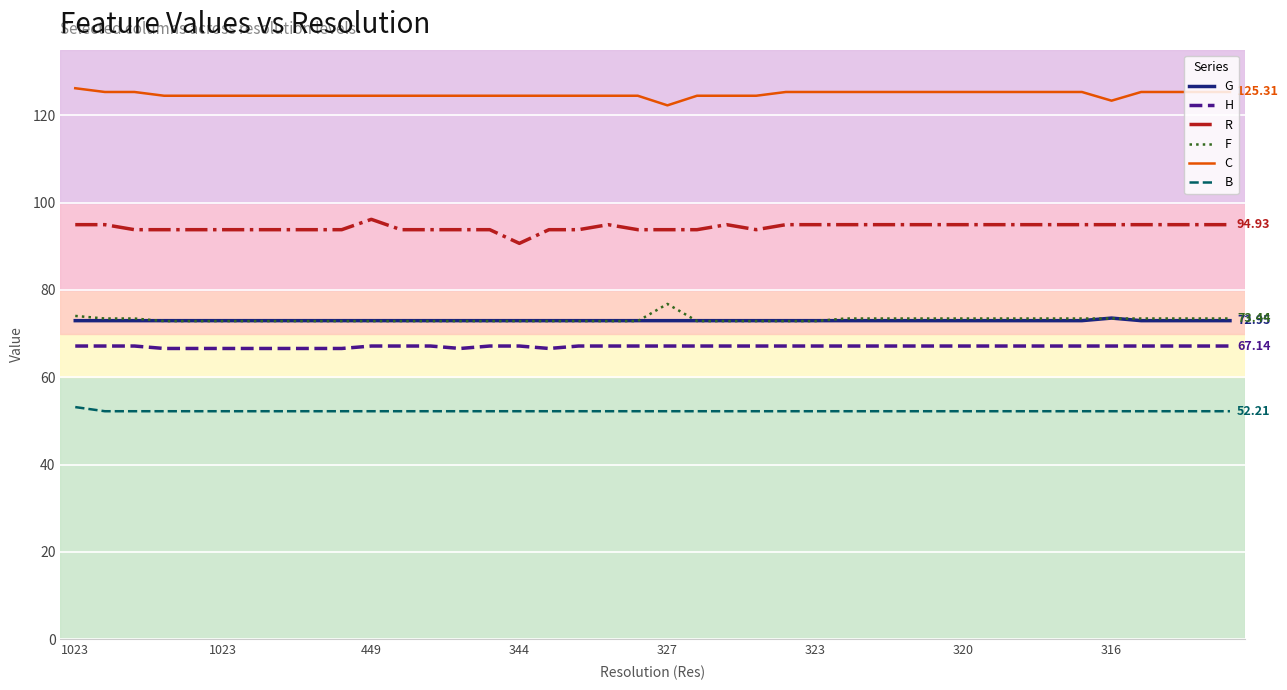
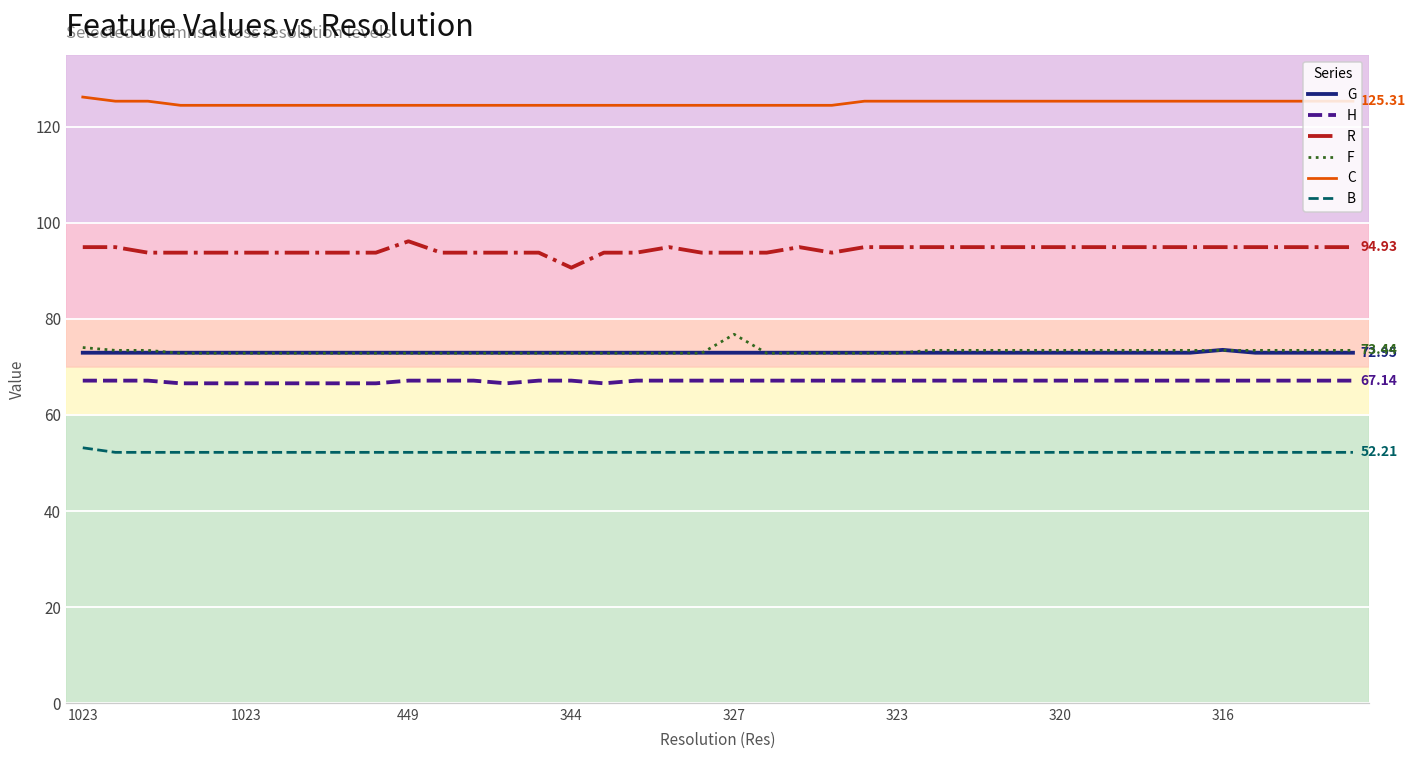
  {
    "R": {
      "449": 96,
      "344": 91,
      "327": 94,
      "316": 95
    },
    "F": {
      "327": 77
    },
    "C": {
      "449": 124,
      "344": 124,
-     "327": 122,
-     "316": 123
+     "327": 124,
+     "316": 125
    },
    "B": {
      "449": 52,
      "344": 52,
      "327": 52,
      "316": 52
    }
  }
